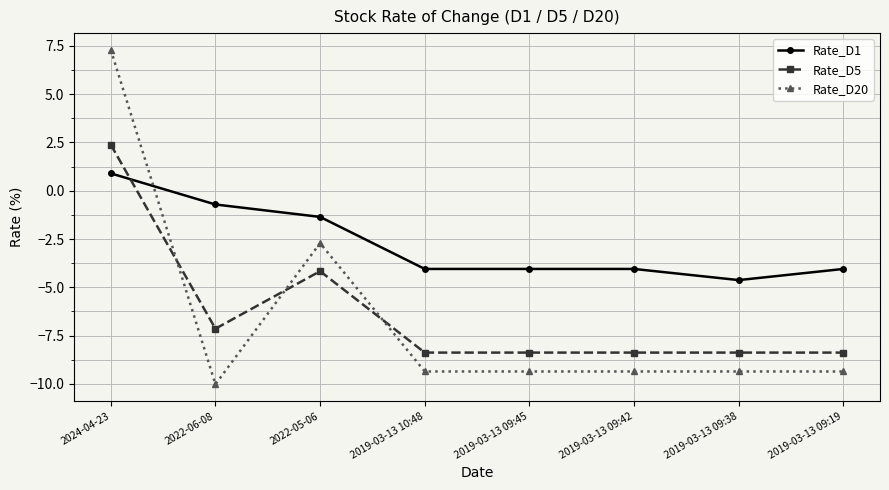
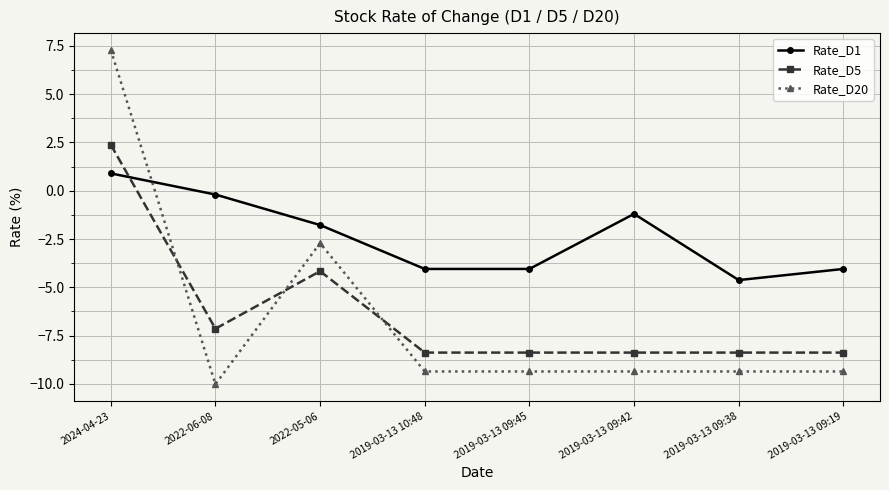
  {
    "Rate_D1": {
      "2024-04-23": 0.9,
-     "2022-06-08": -0.7,
-     "2022-05-06": -1.4,
+     "2022-06-08": -0.2,
+     "2022-05-06": -1.8,
      "2019-03-13 10:48": -4.1,
      "2019-03-13 09:45": -4.1,
-     "2019-03-13 09:42": -4.1,
+     "2019-03-13 09:42": -1.2,
      "2019-03-13 09:38": -4.6,
      "2019-03-13 09:19": -4.1
    }
  }
